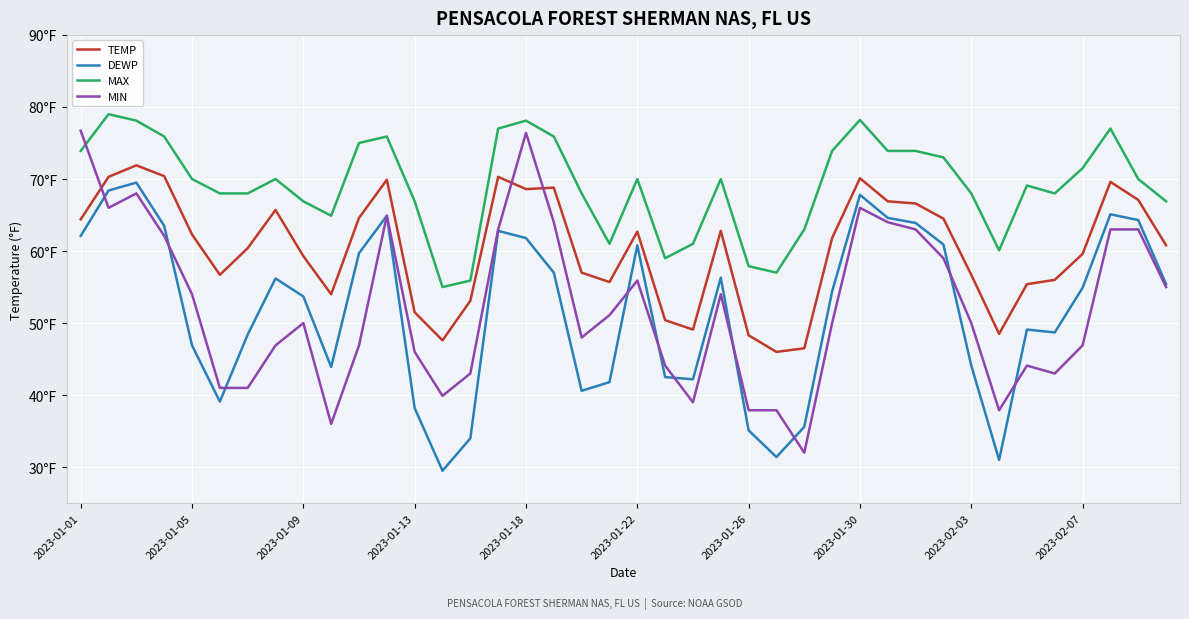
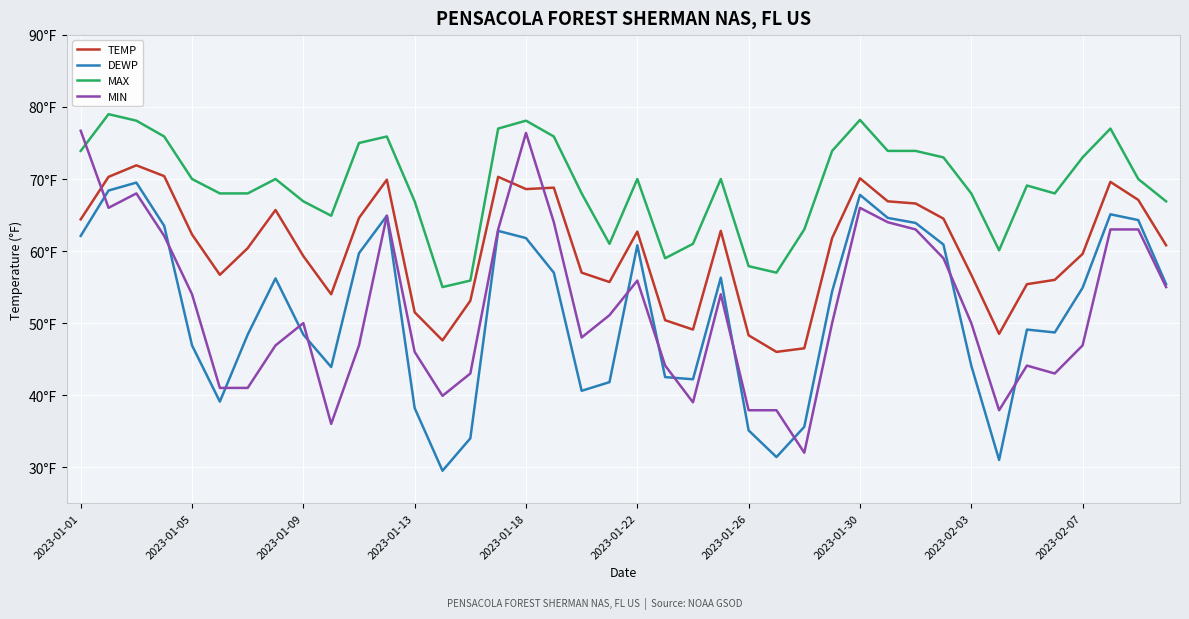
  {
    "TEMP": {
      "2023-01-01": "64°F",
      "2023-01-05": "62°F",
      "2023-01-09": "59°F",
      "2023-01-13": "52°F",
      "2023-01-18": "69°F",
      "2023-01-22": "63°F",
      "2023-01-26": "48°F",
      "2023-01-30": "70°F",
      "2023-02-03": "57°F",
      "2023-02-07": "60°F"
    },
    "DEWP": {
      "2023-01-01": "62°F",
      "2023-01-05": "47°F",
-     "2023-01-09": "54°F",
+     "2023-01-09": "48°F",
      "2023-01-13": "38°F",
      "2023-01-18": "62°F",
      "2023-01-22": "61°F",
      "2023-01-26": "35°F",
      "2023-01-30": "68°F",
      "2023-02-03": "44°F",
      "2023-02-07": "55°F"
    },
    "MAX": {
      "2023-01-01": "74°F",
      "2023-01-05": "70°F",
      "2023-01-09": "67°F",
      "2023-01-13": "67°F",
      "2023-01-18": "78°F",
      "2023-01-22": "70°F",
      "2023-01-26": "58°F",
      "2023-01-30": "78°F",
      "2023-02-03": "68°F",
-     "2023-02-07": "72°F"
+     "2023-02-07": "73°F"
    },
    "MIN": {
      "2023-01-01": "77°F",
      "2023-01-05": "54°F",
      "2023-01-09": "50°F",
      "2023-01-13": "46°F",
      "2023-01-18": "76°F",
      "2023-01-22": "56°F",
      "2023-01-26": "38°F",
      "2023-01-30": "66°F",
      "2023-02-03": "50°F",
      "2023-02-07": "47°F"
    }
  }
